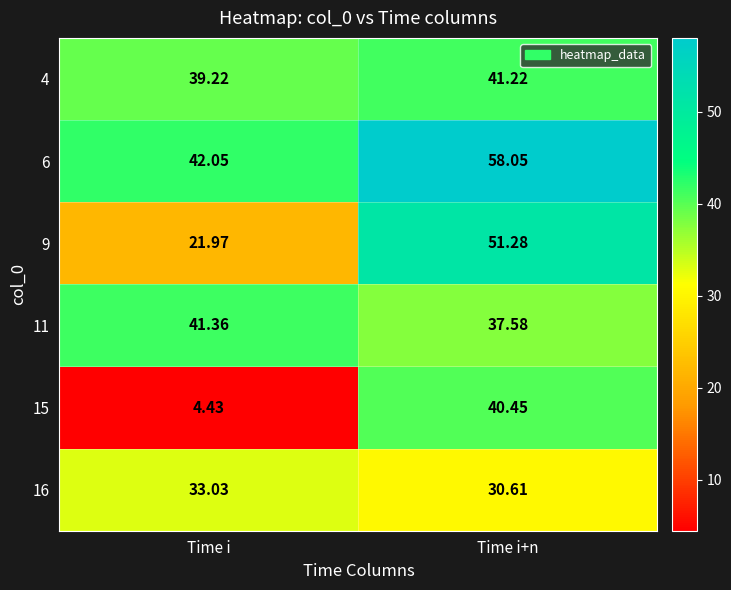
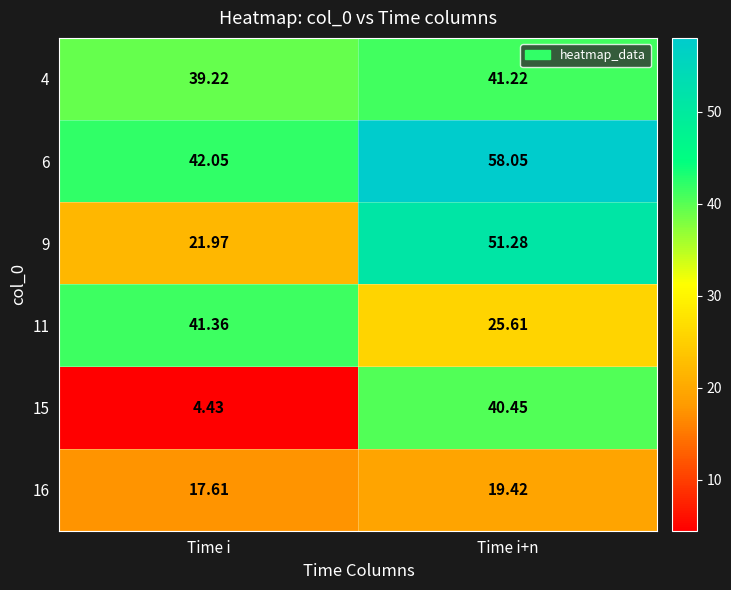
  {
    "4": {
      "Time i": 39.22,
      "Time i+n": 41.22
    },
    "6": {
      "Time i": 42.05,
      "Time i+n": 58.05
    },
    "9": {
      "Time i": 21.97,
      "Time i+n": 51.28
    },
    "11": {
      "Time i": 41.36,
-     "Time i+n": 37.58
+     "Time i+n": 25.61
    },
    "15": {
      "Time i": 4.43,
      "Time i+n": 40.45
    },
    "16": {
-     "Time i": 33.03,
-     "Time i+n": 30.61
+     "Time i": 17.61,
+     "Time i+n": 19.42
    }
  }
